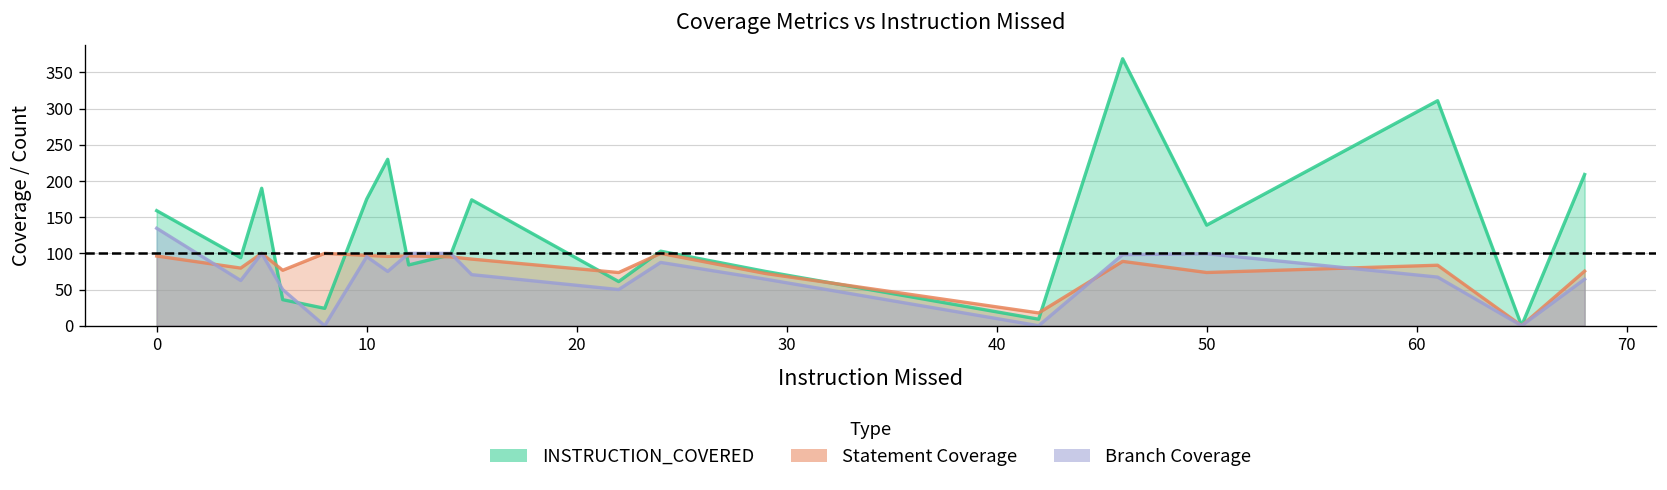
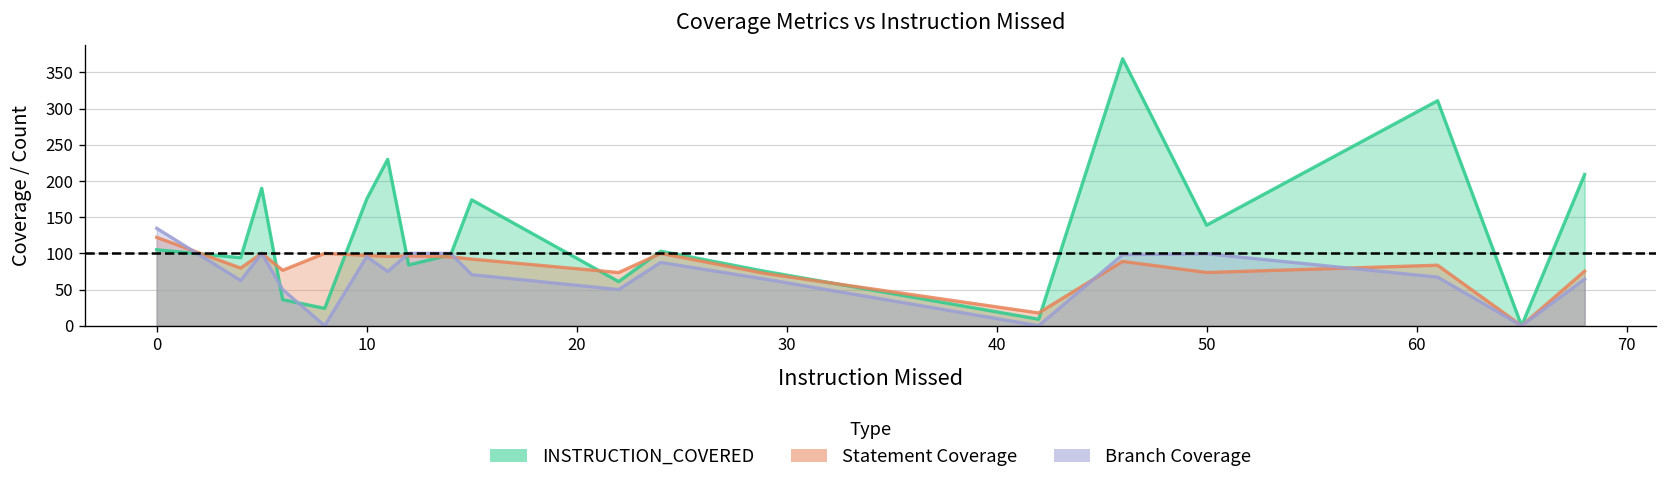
  {
    "INSTRUCTION_COVERED": {
-     "0": 160,
+     "0": 110,
      "10": 180,
      "50": 140
    },
    "Statement Coverage": {
-     "0": 100,
+     "0": 120,
      "50": 70
    },
    "Branch Coverage": {
      "0": 130,
      "50": 100
    }
  }
